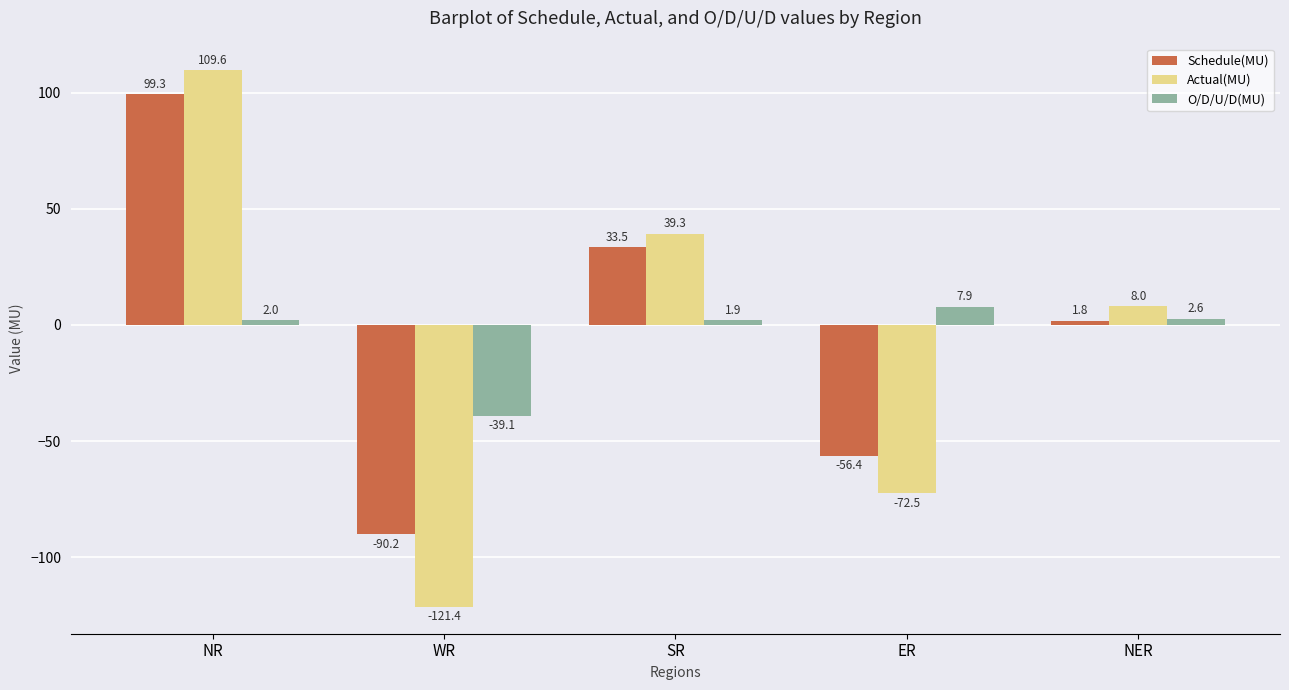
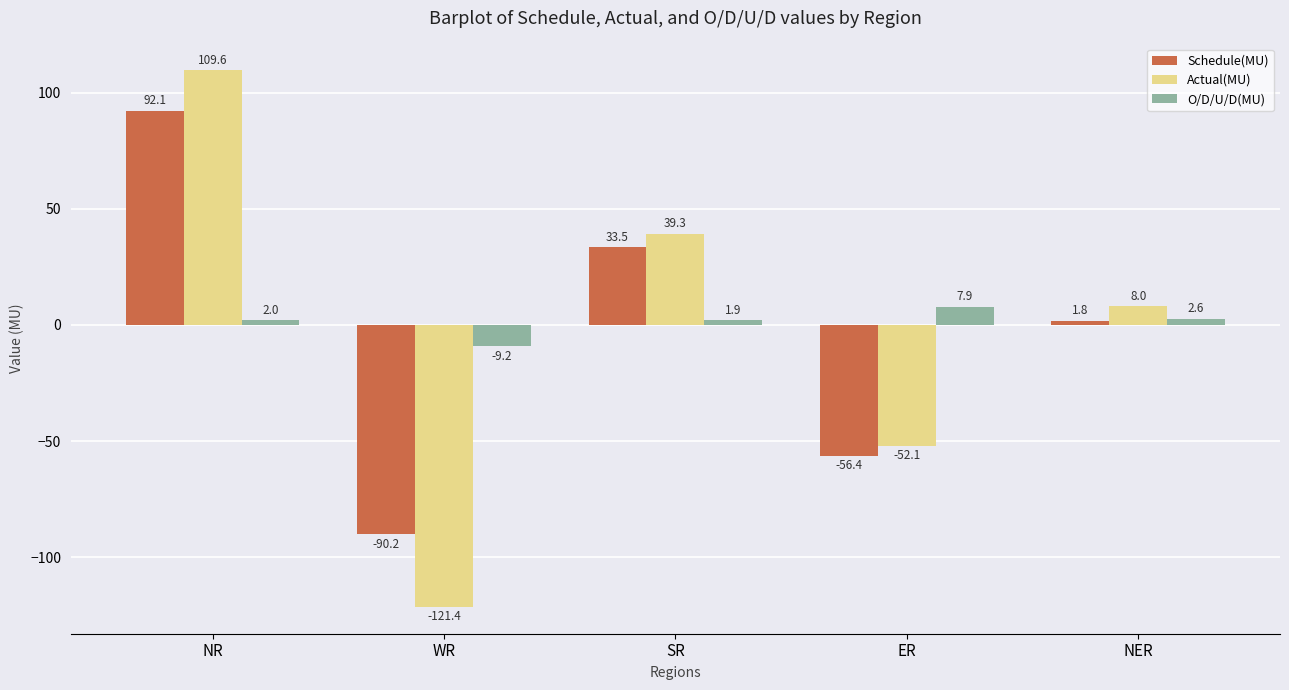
  {
    "Schedule(MU)": {
-     "NR": 99.3,
+     "NR": 92.1,
      "WR": -90.2,
      "SR": 33.5,
      "ER": -56.4,
      "NER": 1.8
    },
    "Actual(MU)": {
      "NR": 109.6,
      "WR": -121.4,
      "SR": 39.3,
-     "ER": -72.5,
+     "ER": -52.1,
      "NER": 8.0
    },
    "O/D/U/D(MU)": {
      "NR": 2.0,
-     "WR": -39.1,
+     "WR": -9.2,
      "SR": 1.9,
      "ER": 7.9,
      "NER": 2.6
    }
  }
